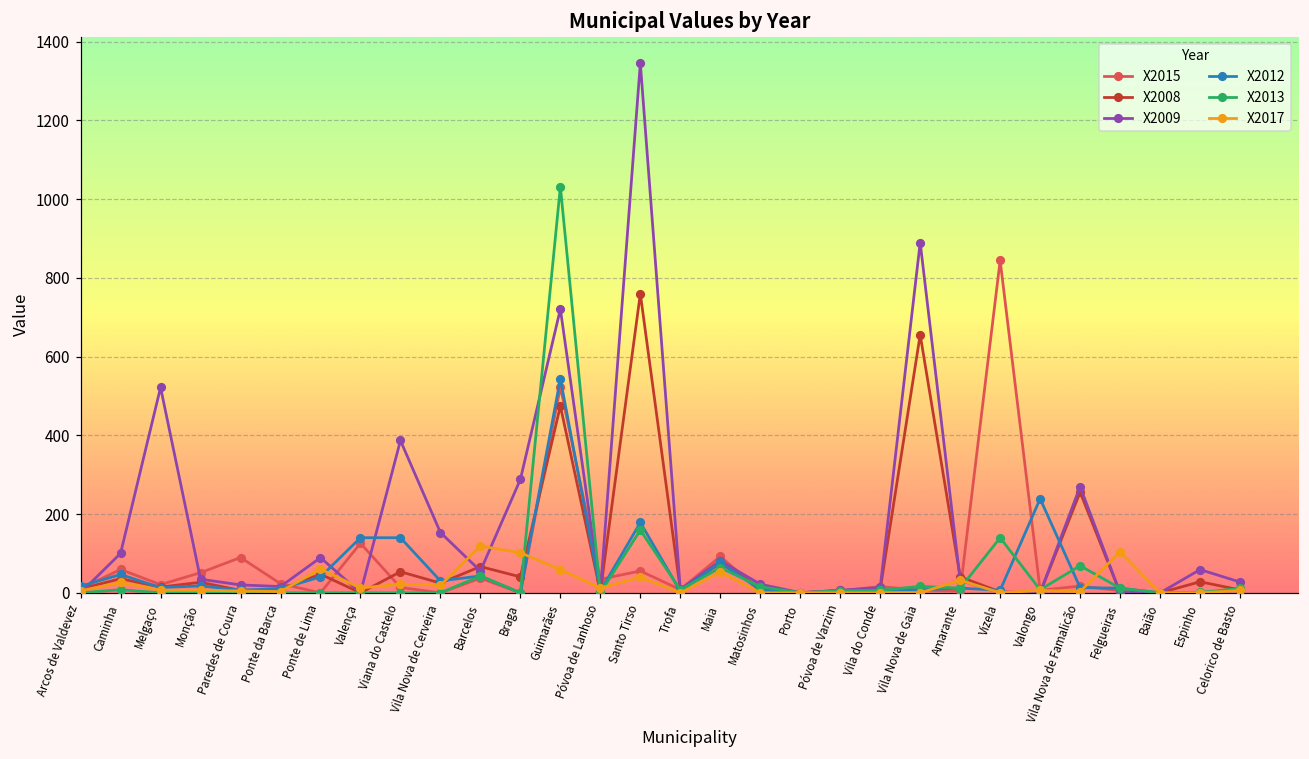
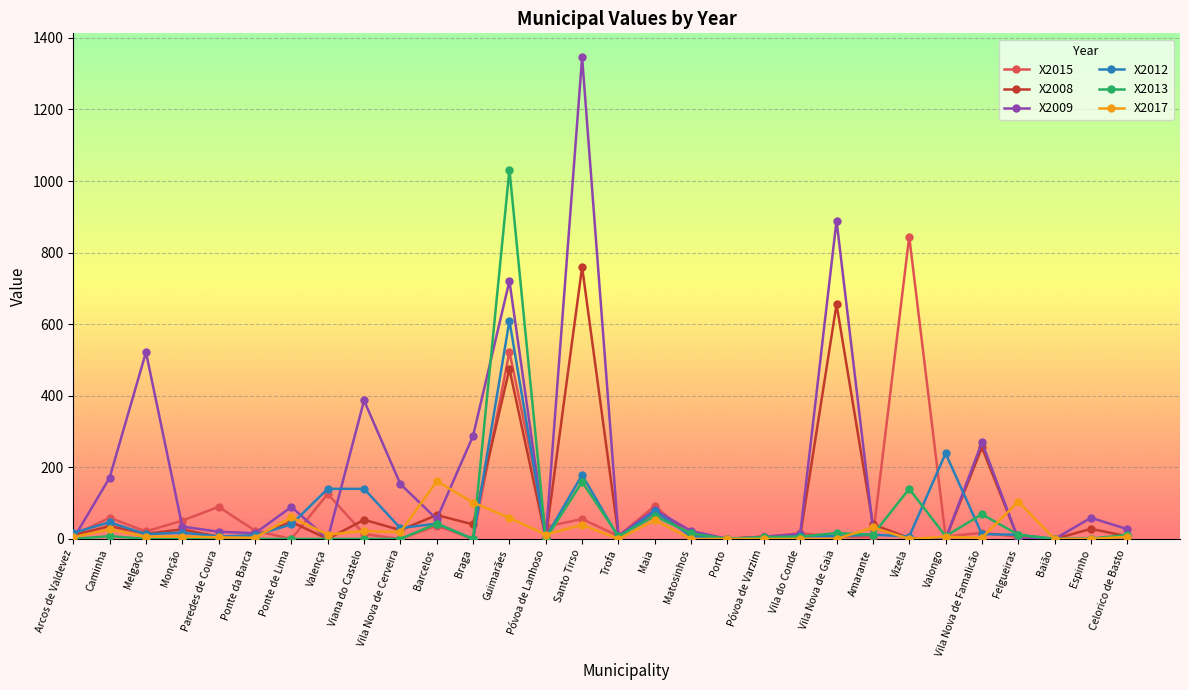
  {
    "X2009": {
-     "Caminha": 100,
+     "Caminha": 170,
      "Melgaço": 520,
      "Monção": 30,
      "Paredes de Coura": 20,
      "Ponte de Lima": 90,
      "Viana do Castelo": 390,
      "Vila Nova de Cerveira": 150,
      "Barcelos": 60,
      "Braga": 290,
      "Guimarães": 720,
      "Santo Tirso": 1350,
      "Vila Nova de Gaia": 890,
      "Vila Nova de Famalicão": 270,
      "Espinho": 60,
      "Celorico de Basto": 30
    },
    "X2012": {
      "Caminha": 50,
      "Monção": 20,
      "Valença": 140,
      "Viana do Castelo": 140,
-     "Guimarães": 540,
+     "Guimarães": 610,
      "Santo Tirso": 180,
      "Valongo": 240
    },
    "X2013": {
      "Caminha": 10,
      "Viana do Castelo": 0,
      "Guimarães": 1030,
      "Santo Tirso": 160,
      "Maia": 60,
      "Vila Nova de Gaia": 20,
      "Vizela": 140,
      "Vila Nova de Famalicão": 70
    },
    "X2017": {
      "Caminha": 30,
      "Ponte de Lima": 60,
      "Valença": 10,
      "Viana do Castelo": 20,
-     "Barcelos": 120,
+     "Barcelos": 160,
      "Braga": 100,
      "Guimarães": 60,
      "Póvoa de Lanhoso": 10,
      "Santo Tirso": 40,
      "Maia": 50,
      "Vila Nova de Famalicão": 0,
      "Felgueiras": 100
    }
  }
